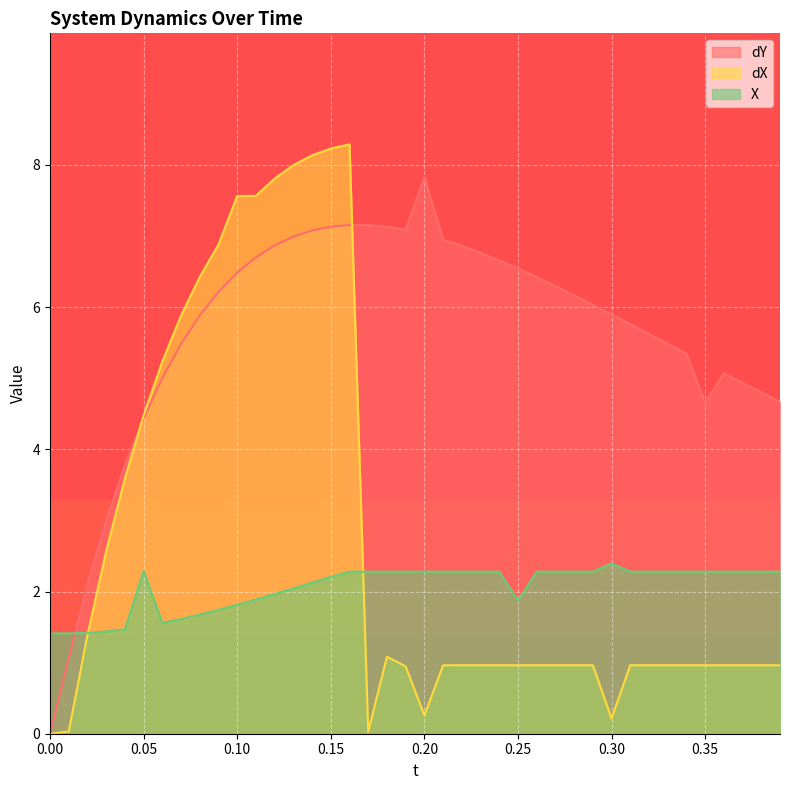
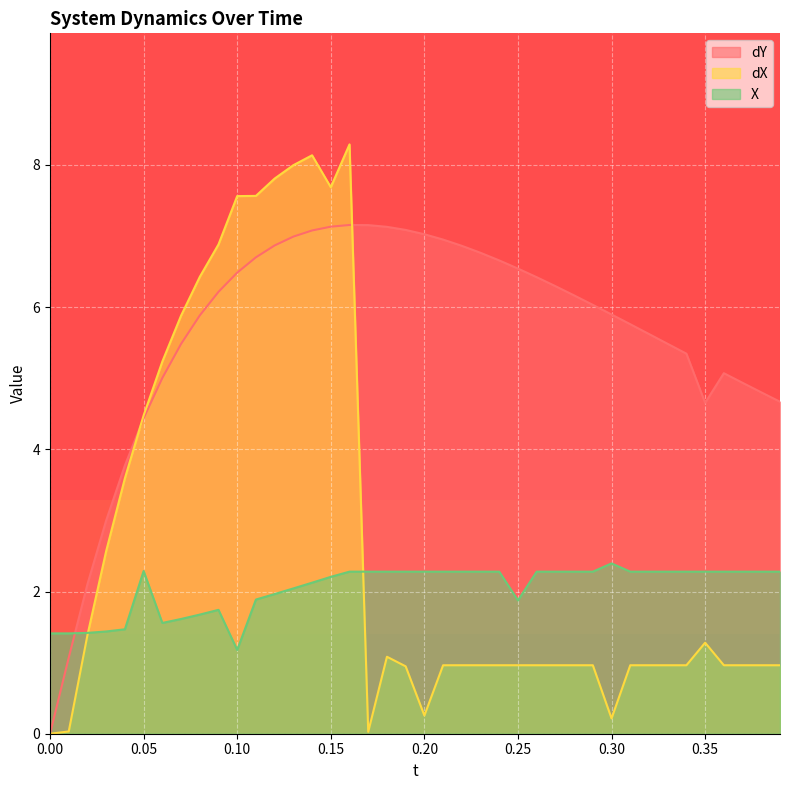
  {
    "dY": {
      "0.05": 4.4,
      "0.10": 6.5,
      "0.15": 7.1,
-     "0.20": 7.8,
+     "0.20": 7.0,
      "0.25": 6.5,
      "0.30": 5.9,
      "0.35": 4.7
    },
    "dX": {
      "0.05": 4.5,
      "0.10": 7.6,
-     "0.15": 8.2,
+     "0.15": 7.7,
      "0.20": 0.3,
      "0.25": 1.0,
      "0.30": 0.2,
-     "0.35": 1.0
+     "0.35": 1.3
    },
    "X": {
      "0.00": 1.4,
      "0.05": 2.3,
-     "0.10": 1.8,
+     "0.10": 1.2,
      "0.15": 2.2,
      "0.20": 2.3,
      "0.25": 1.9,
      "0.30": 2.4,
      "0.35": 2.3
    }
  }
